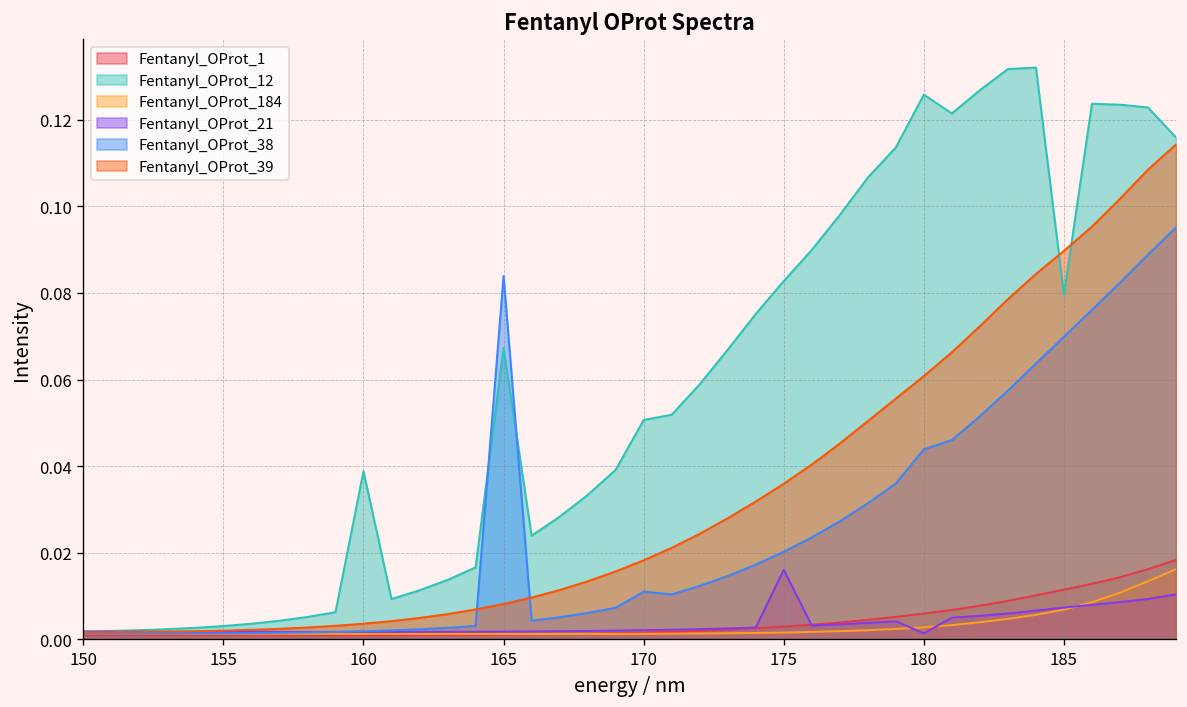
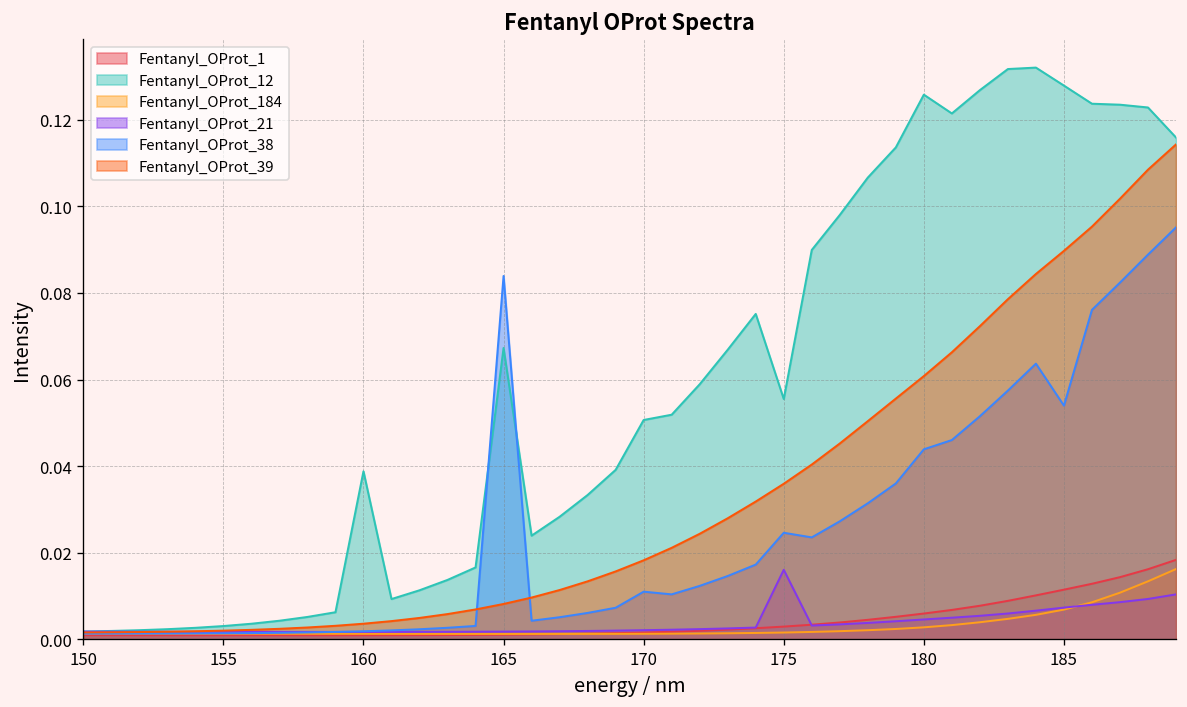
  {
    "Fentanyl_OProt_12": {
      "155": 0.003,
      "160": 0.039,
      "165": 0.067,
      "170": 0.051,
-     "175": 0.083,
+     "175": 0.056,
      "180": 0.126,
-     "185": 0.080
+     "185": 0.128
    },
    "Fentanyl_OProt_21": {
      "175": 0.016,
-     "180": 0.001
+     "180": 0.005
    },
    "Fentanyl_OProt_38": {
      "165": 0.084,
      "170": 0.011,
-     "175": 0.020,
+     "175": 0.025,
      "180": 0.044,
-     "185": 0.070
+     "185": 0.054
    }
  }
